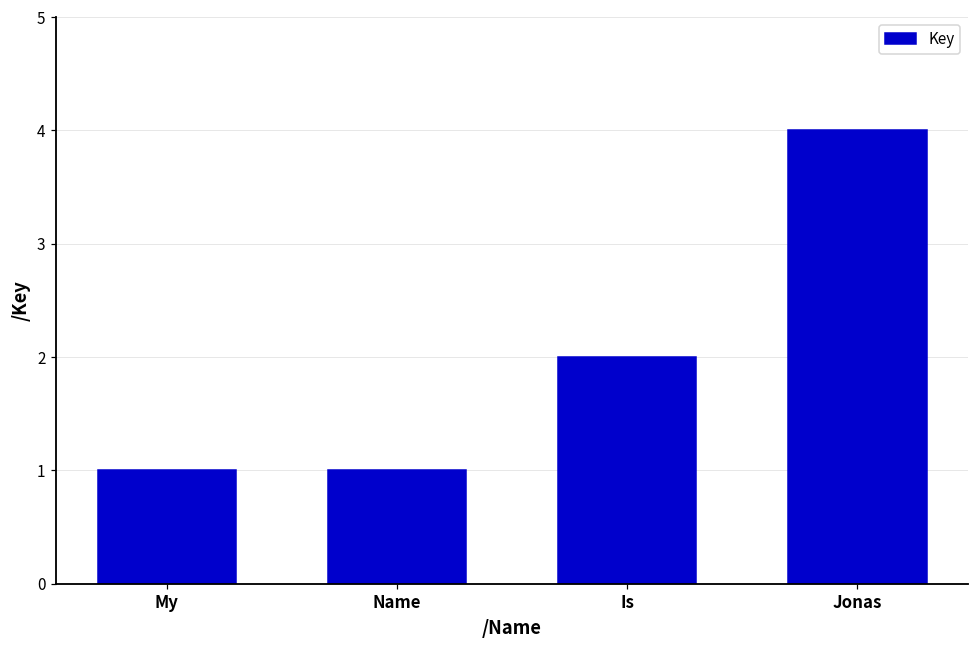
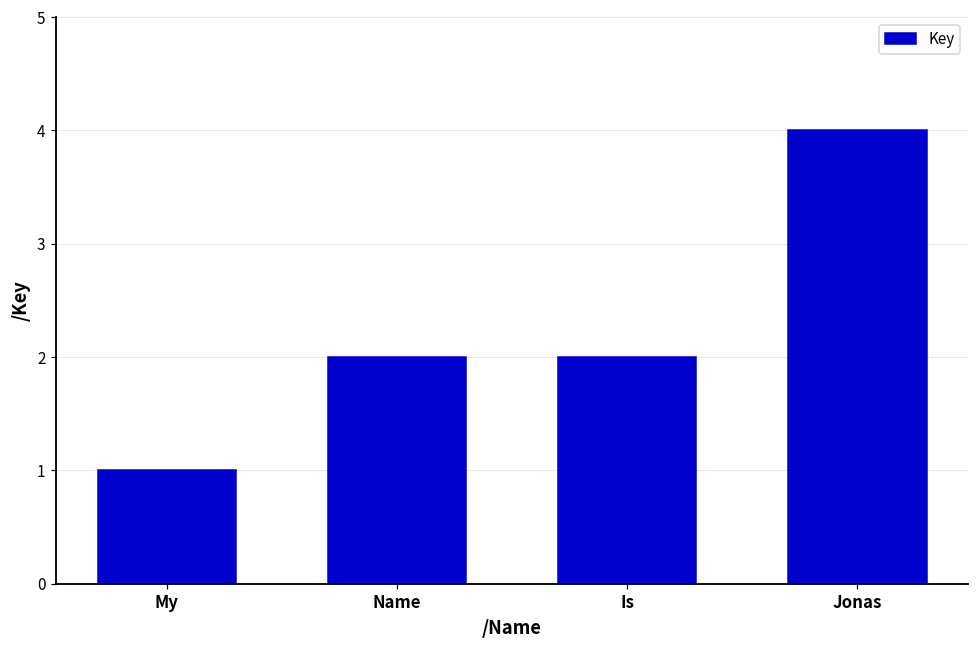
  {
    "My": 1,
-   "Name": 1,
+   "Name": 2,
    "Is": 2,
    "Jonas": 4
  }
